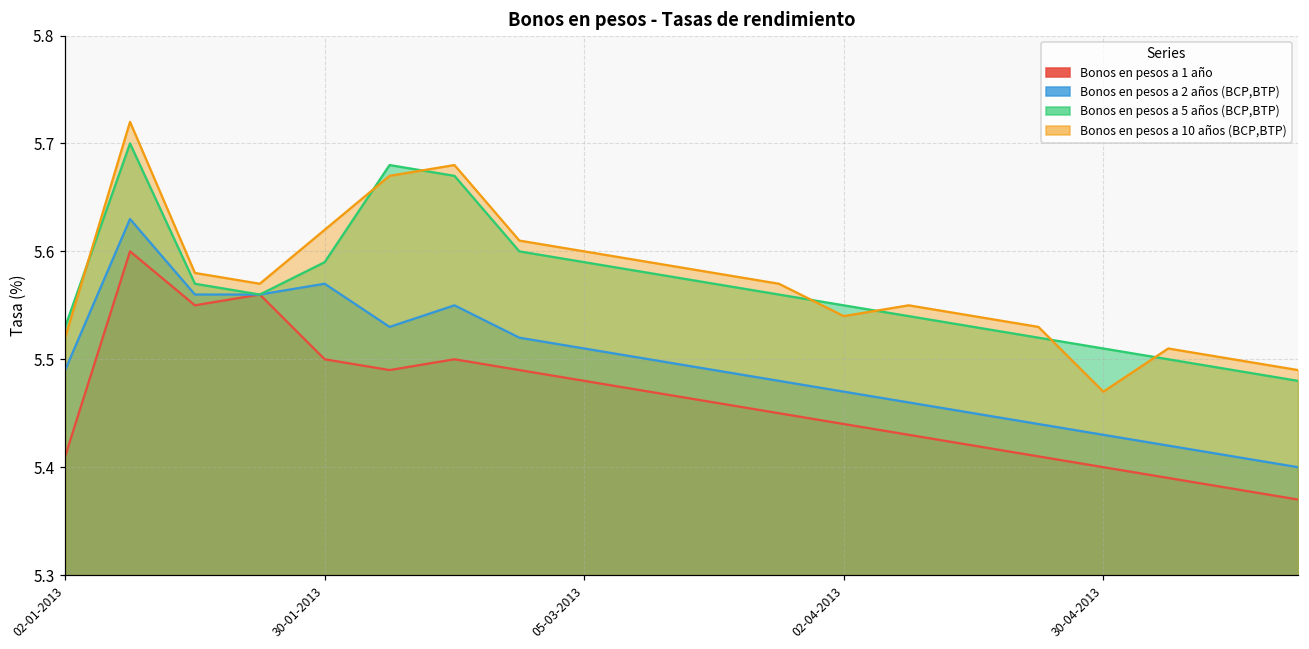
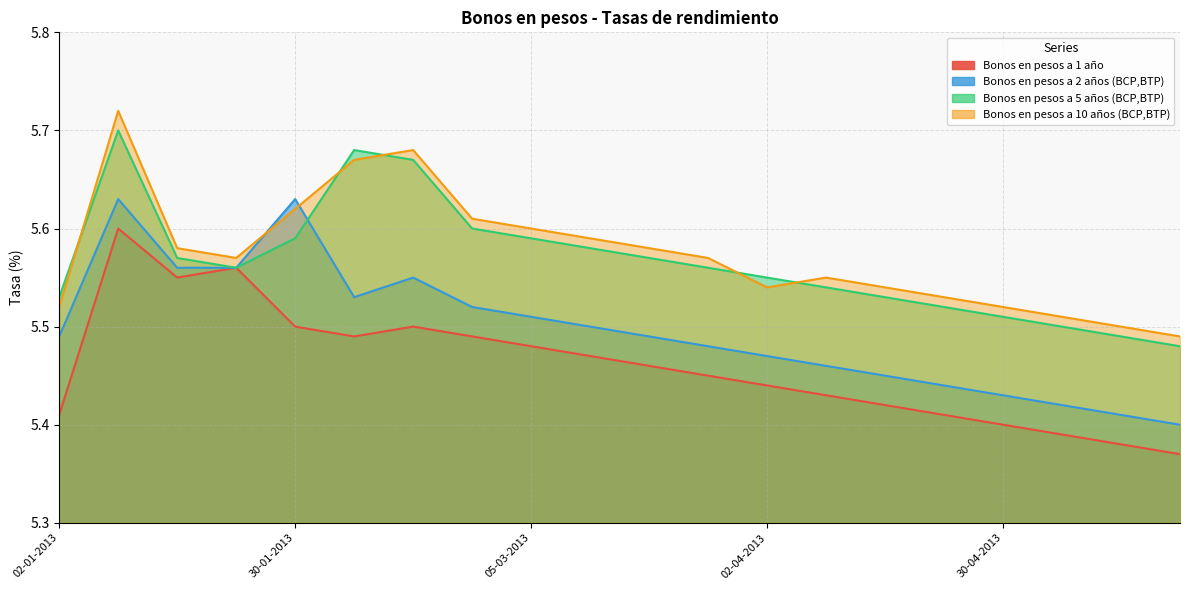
  {
    "Bonos en pesos a 1 año": {
      "02-01-2013": 5.41,
      "30-01-2013": 5.50,
      "05-03-2013": 5.48,
      "02-04-2013": 5.44,
      "30-04-2013": 5.40
    },
    "Bonos en pesos a 2 años (BCP,BTP)": {
      "02-01-2013": 5.49,
-     "30-01-2013": 5.57,
+     "30-01-2013": 5.63,
      "05-03-2013": 5.51,
      "02-04-2013": 5.47,
      "30-04-2013": 5.43
    },
    "Bonos en pesos a 5 años (BCP,BTP)": {
      "02-01-2013": 5.53,
      "30-01-2013": 5.59,
      "05-03-2013": 5.59,
      "02-04-2013": 5.55,
      "30-04-2013": 5.51
    },
    "Bonos en pesos a 10 años (BCP,BTP)": {
      "02-01-2013": 5.52,
      "30-01-2013": 5.62,
      "05-03-2013": 5.60,
      "02-04-2013": 5.54,
-     "30-04-2013": 5.47
+     "30-04-2013": 5.52
    }
  }
